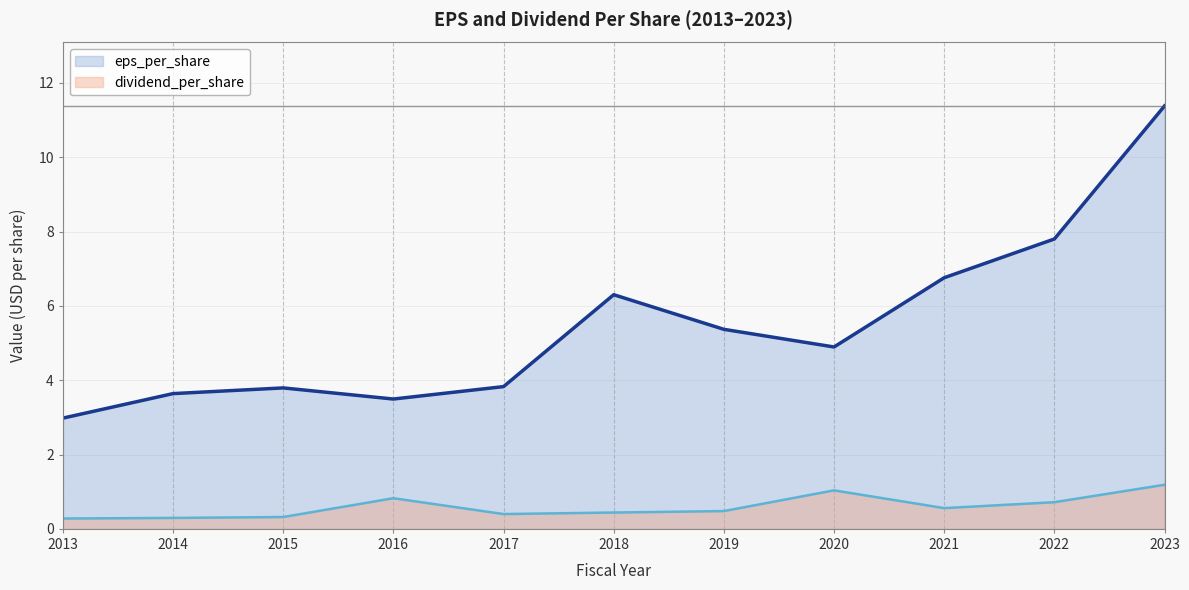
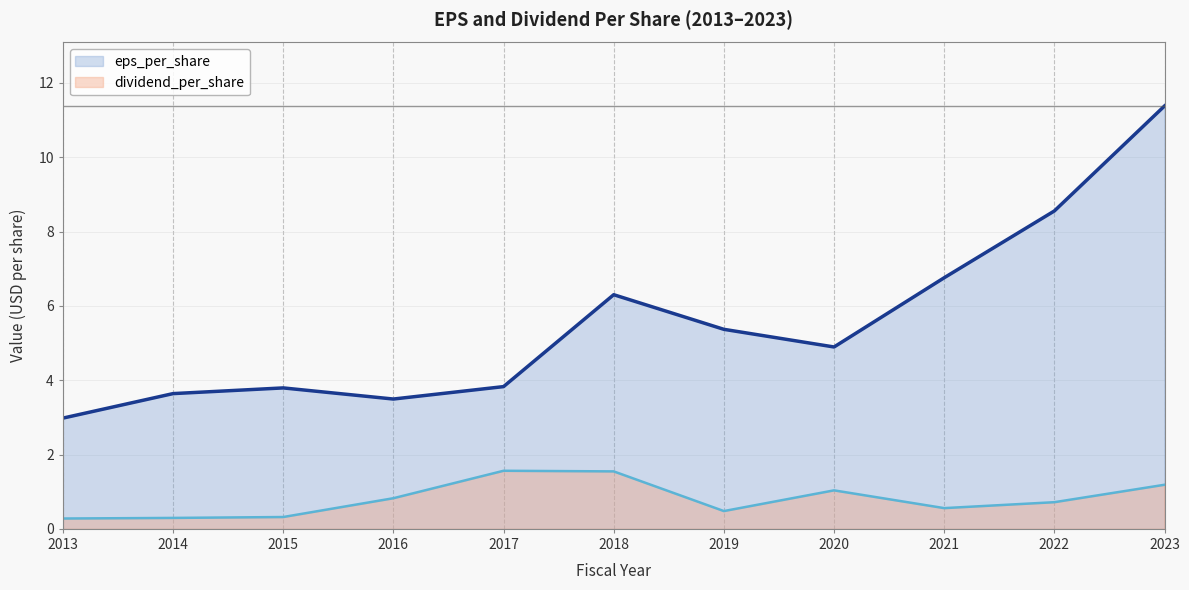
  {
    "eps_per_share": {
      "2013": 3.0,
      "2014": 3.6,
      "2015": 3.8,
      "2016": 3.5,
      "2017": 3.8,
      "2018": 6.3,
      "2019": 5.4,
      "2020": 4.9,
      "2021": 6.8,
-     "2022": 7.8,
+     "2022": 8.6,
      "2023": 11.4
    },
    "dividend_per_share": {
      "2013": 0.3,
      "2014": 0.3,
      "2015": 0.3,
      "2016": 0.8,
-     "2017": 0.4,
-     "2018": 0.4,
+     "2017": 1.6,
+     "2018": 1.5,
      "2019": 0.5,
      "2020": 1.0,
      "2021": 0.6,
      "2022": 0.7,
      "2023": 1.2
    }
  }
